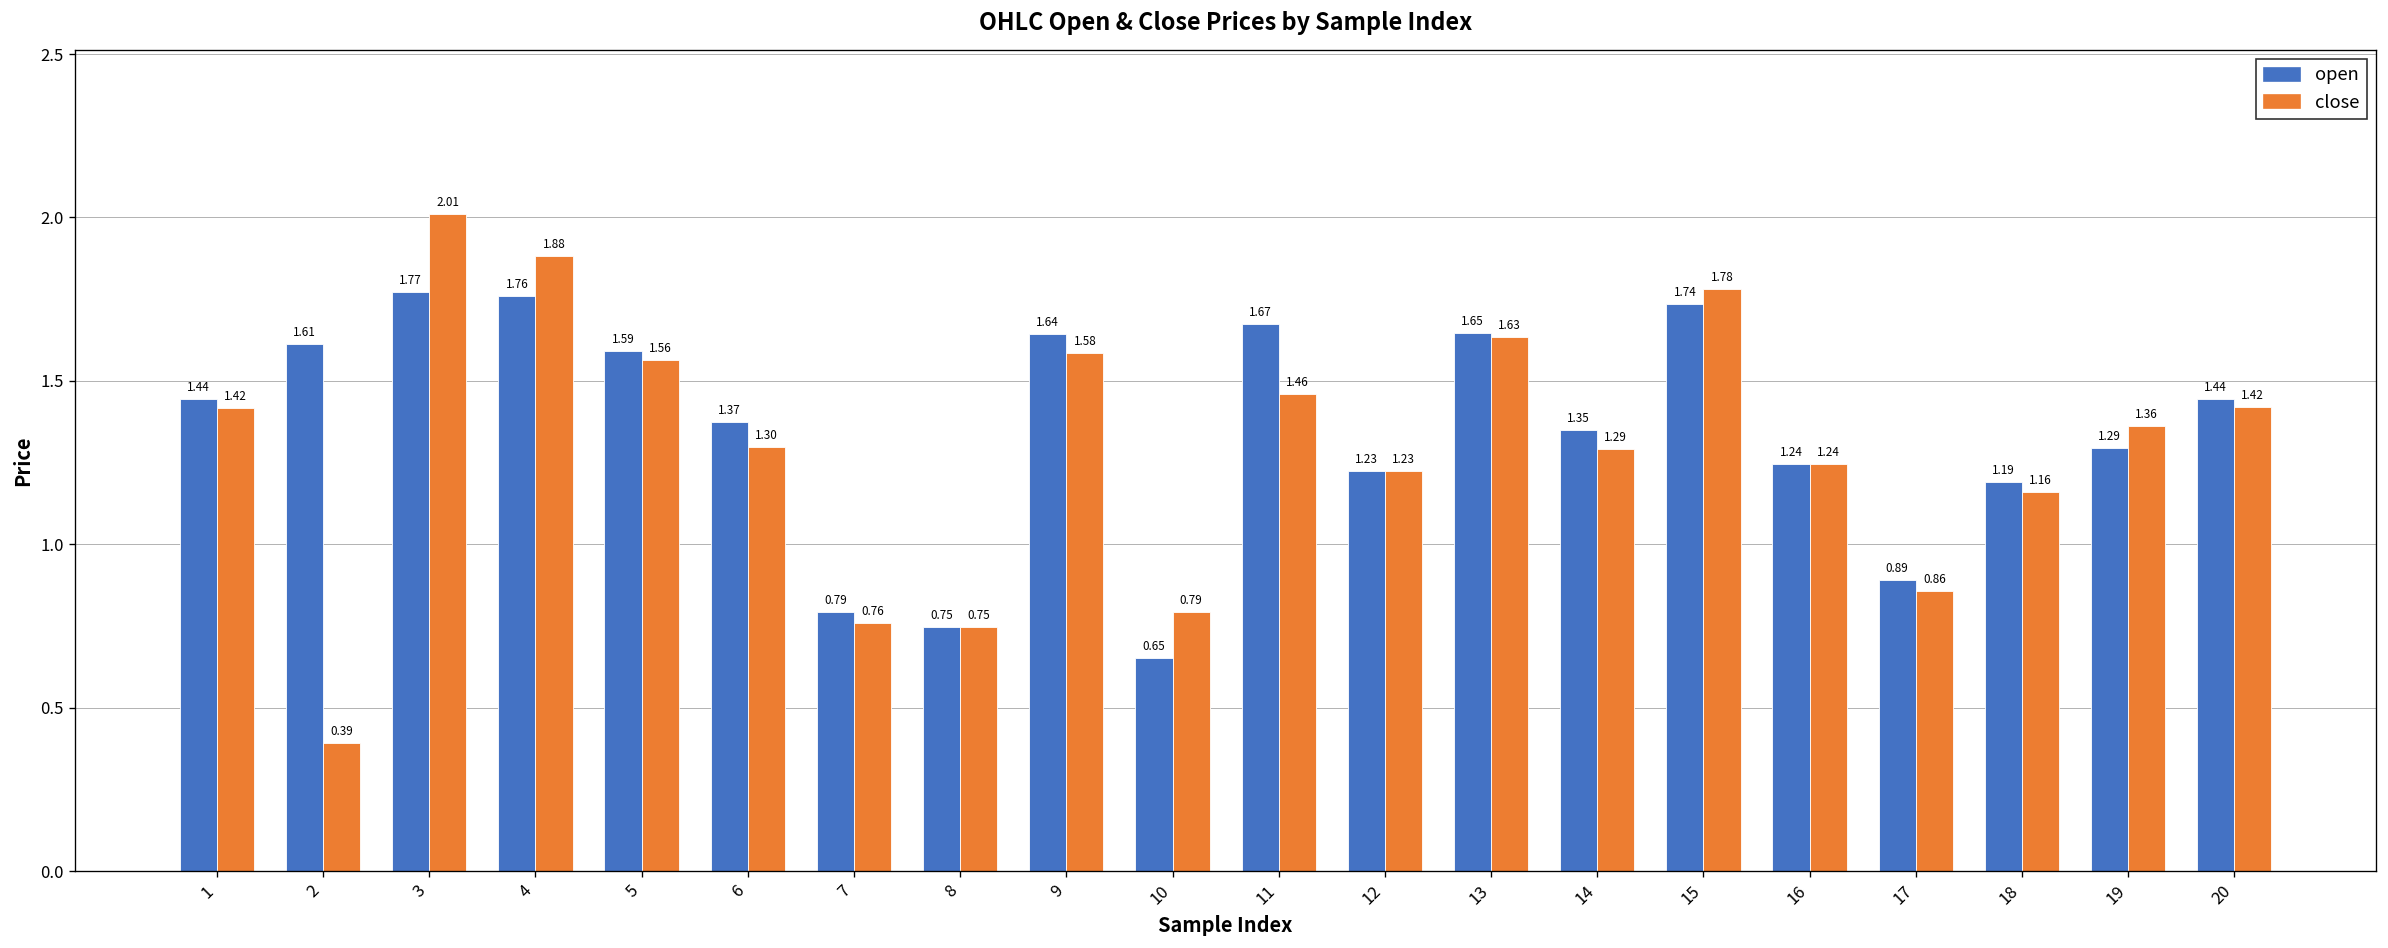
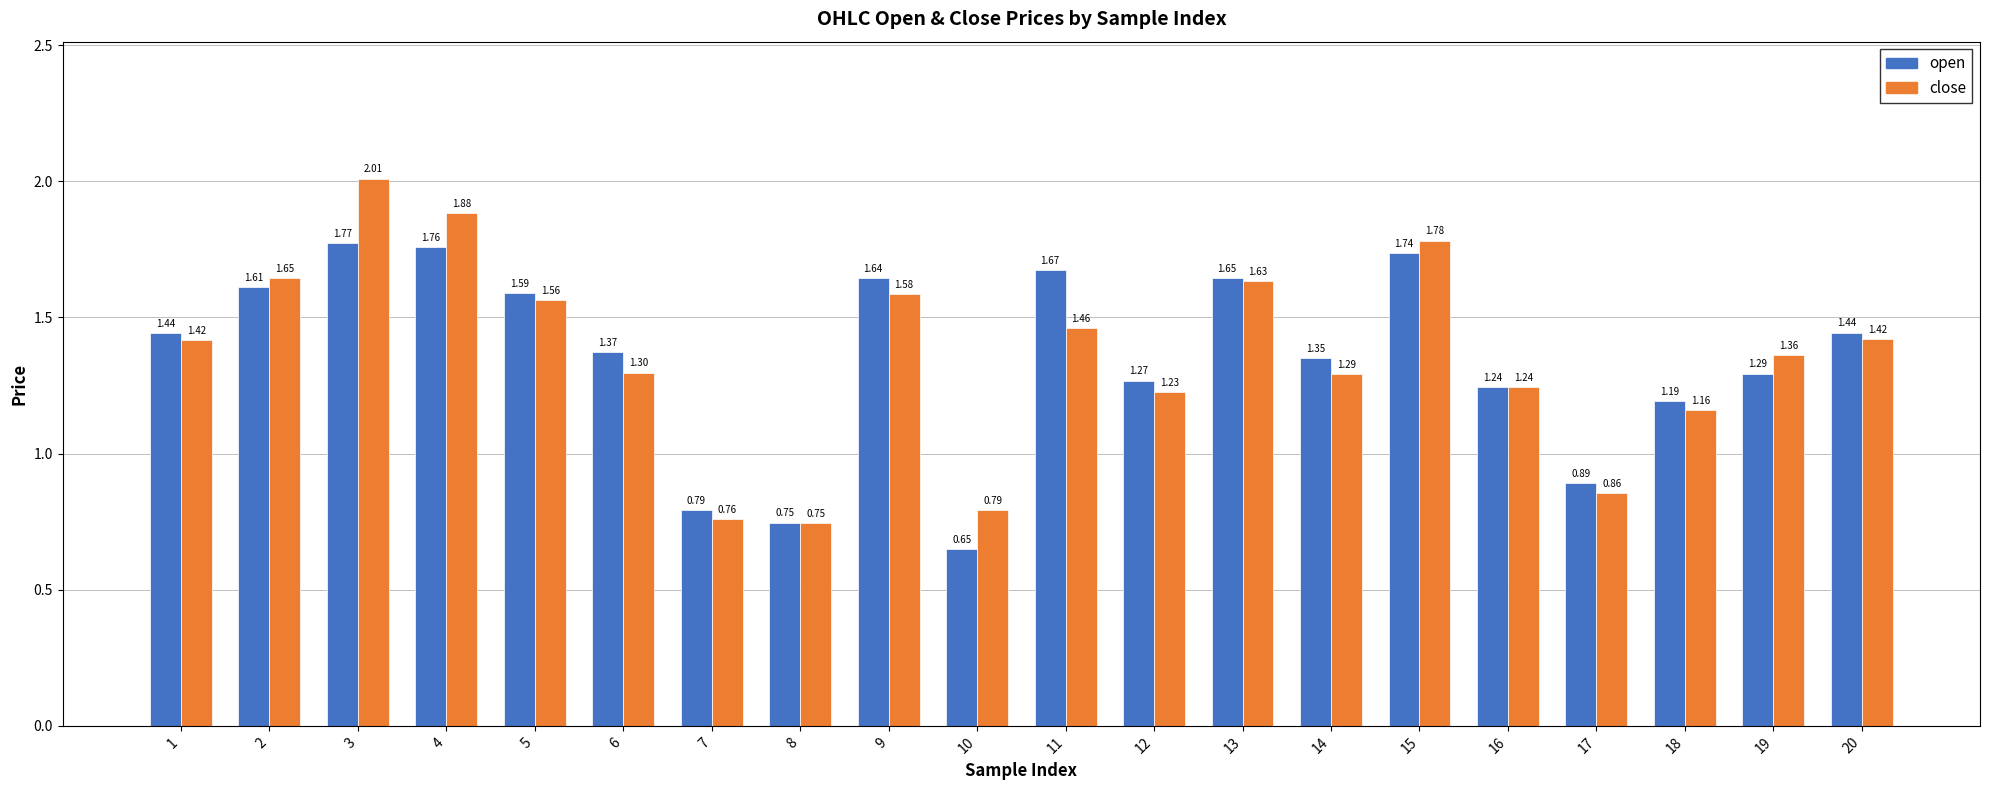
  {
    "open": {
      "1": 1.44,
      "2": 1.61,
      "3": 1.77,
      "4": 1.76,
      "5": 1.59,
      "6": 1.37,
      "7": 0.79,
      "8": 0.75,
      "9": 1.64,
      "10": 0.65,
      "11": 1.67,
-     "12": 1.23,
+     "12": 1.27,
      "13": 1.65,
      "14": 1.35,
      "15": 1.74,
      "16": 1.24,
      "17": 0.89,
      "18": 1.19,
      "19": 1.29,
      "20": 1.44
    },
    "close": {
      "1": 1.42,
-     "2": 0.39,
+     "2": 1.65,
      "3": 2.01,
      "4": 1.88,
      "5": 1.56,
      "6": 1.30,
      "7": 0.76,
      "8": 0.75,
      "9": 1.58,
      "10": 0.79,
      "11": 1.46,
      "12": 1.23,
      "13": 1.63,
      "14": 1.29,
      "15": 1.78,
      "16": 1.24,
      "17": 0.86,
      "18": 1.16,
      "19": 1.36,
      "20": 1.42
    }
  }
